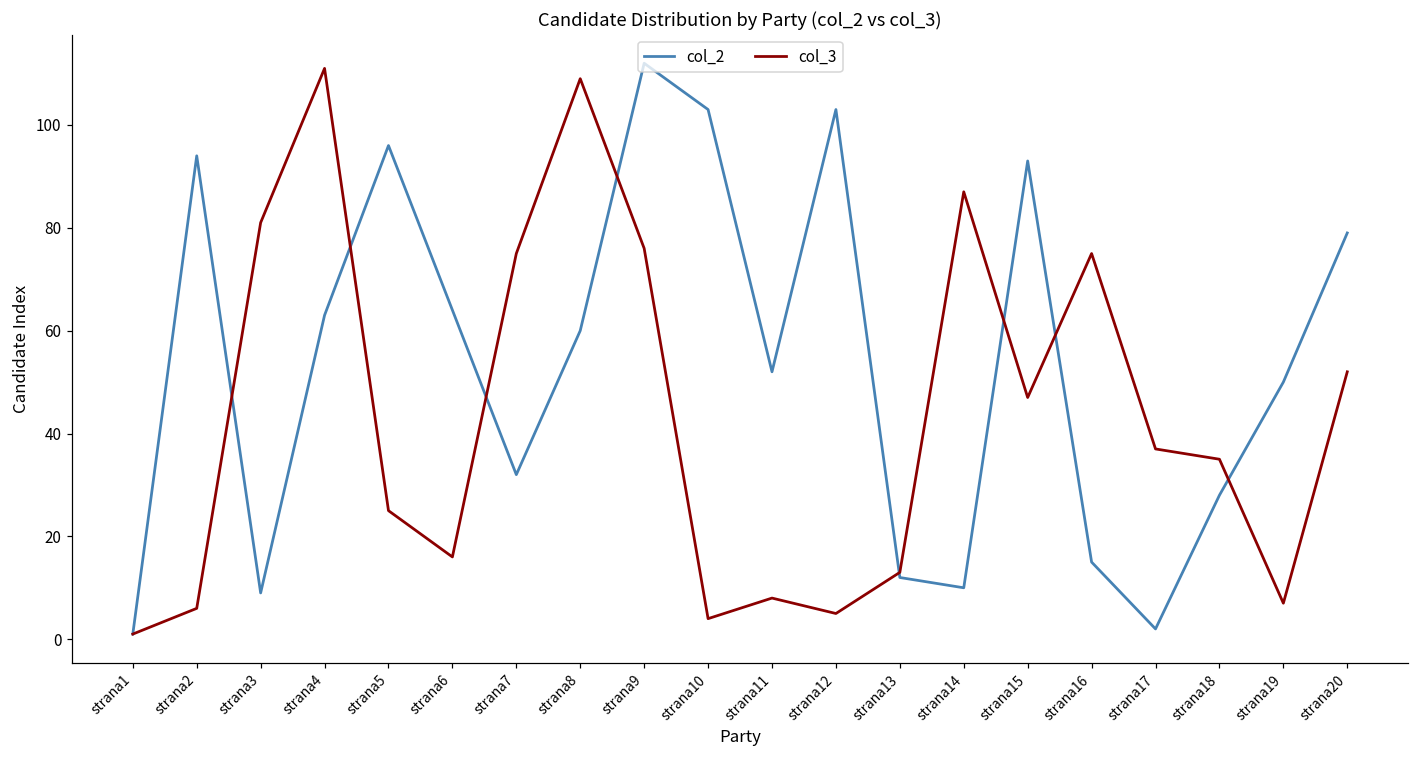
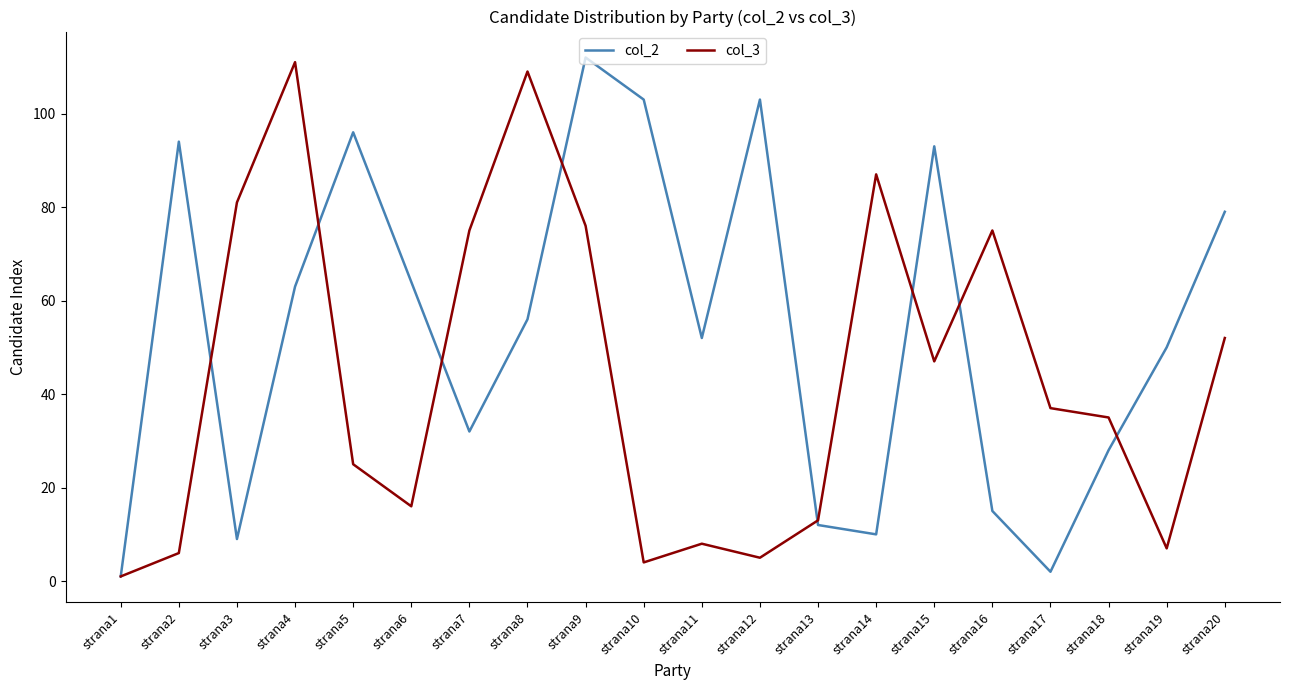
  {
    "col_2": {
      "strana2": 94,
      "strana3": 9,
      "strana4": 63,
      "strana5": 96,
      "strana6": 64,
      "strana7": 32,
-     "strana8": 60,
+     "strana8": 56,
      "strana10": 103,
      "strana11": 52,
      "strana12": 103,
      "strana13": 12,
      "strana14": 10,
      "strana15": 93,
      "strana16": 15,
      "strana17": 2,
      "strana18": 28,
      "strana19": 50,
      "strana20": 79
    },
    "col_3": {
      "strana2": 6,
      "strana3": 81,
      "strana4": 111,
      "strana5": 25,
      "strana6": 16,
      "strana7": 75,
      "strana8": 109,
      "strana9": 76,
      "strana10": 4,
      "strana11": 8,
      "strana12": 5,
      "strana13": 13,
      "strana14": 87,
      "strana15": 47,
      "strana16": 75,
      "strana17": 37,
      "strana18": 35,
      "strana19": 7,
      "strana20": 52
    }
  }
